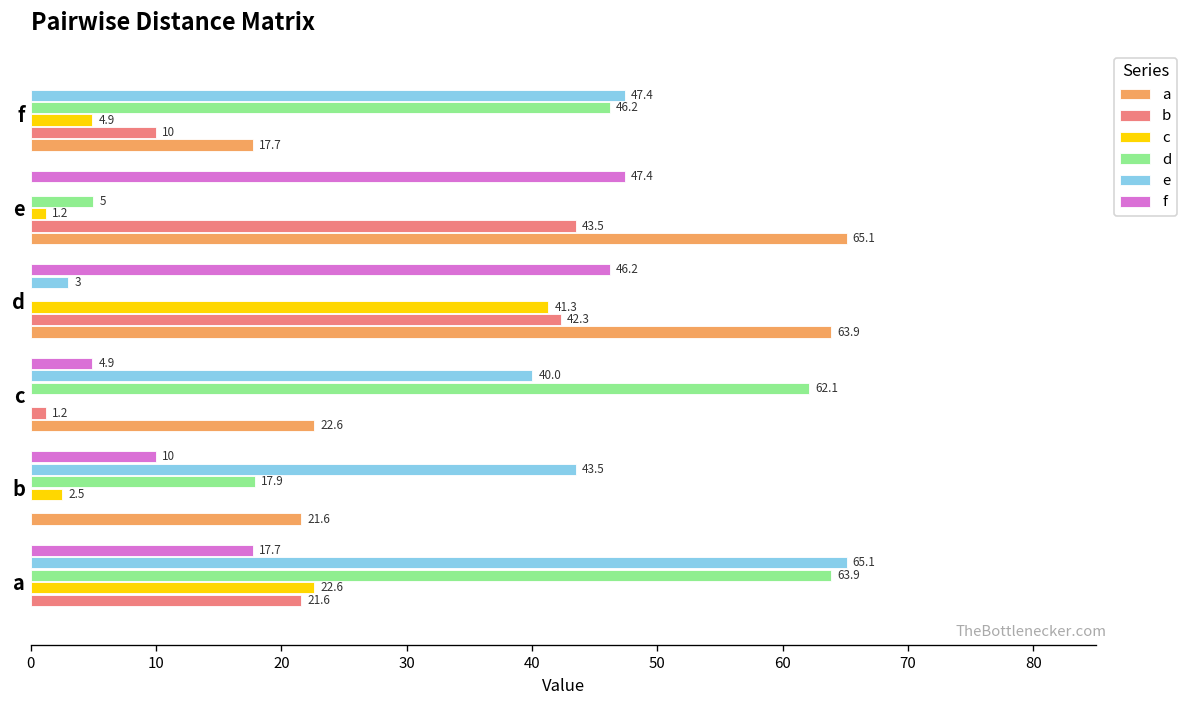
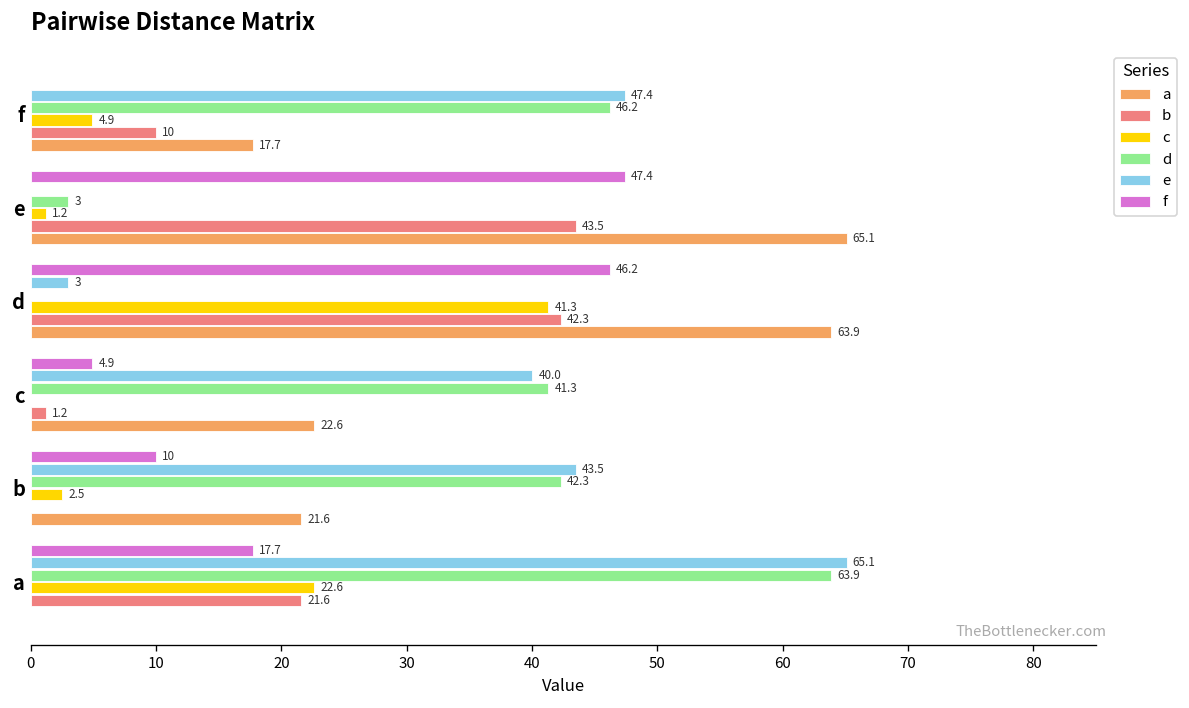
  {
    "c": {
      "f": 4.9,
      "e": 1.2,
      "d": 41.3,
      "b": 2.5,
      "a": 22.6
    },
    "d": {
      "f": 46.2,
-     "e": 5,
-     "c": 62.1,
-     "b": 17.9,
+     "e": 3,
+     "c": 41.3,
+     "b": 42.3,
      "a": 63.9
    },
    "e": {
      "f": 47.4,
      "d": 3,
      "c": 40.0,
      "b": 43.5,
      "a": 65.1
    },
    "f": {
      "e": 47.4,
      "d": 46.2,
      "c": 4.9,
      "b": 10,
      "a": 17.7
    }
  }
